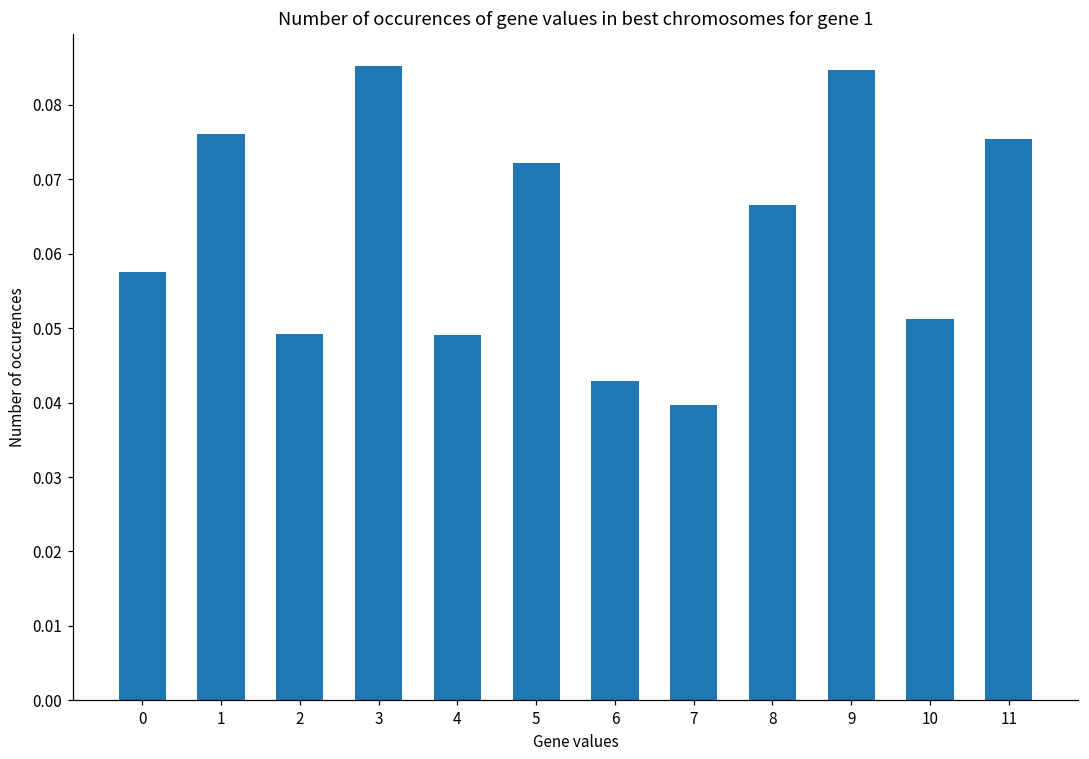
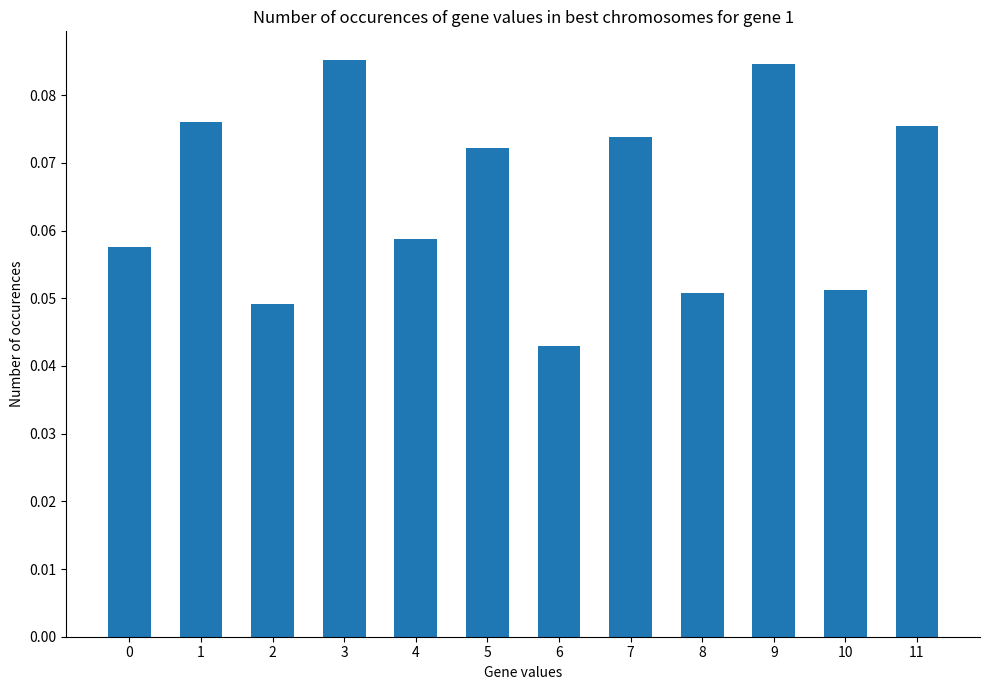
  {
    "0": 0.058,
    "1": 0.076,
    "2": 0.049,
    "3": 0.085,
-   "4": 0.049,
+   "4": 0.059,
    "5": 0.072,
    "6": 0.043,
-   "7": 0.040,
-   "8": 0.066,
+   "7": 0.074,
+   "8": 0.051,
    "9": 0.085,
    "10": 0.051,
    "11": 0.075
  }
